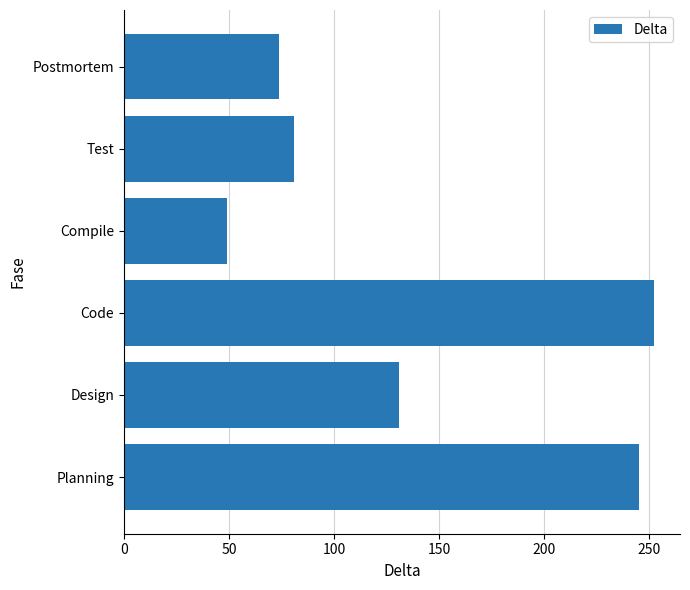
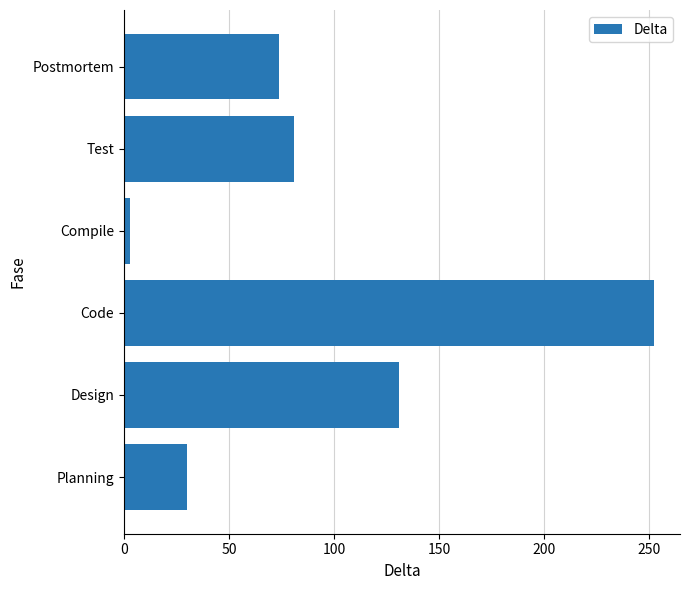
  {
    "Postmortem": 74,
    "Test": 81,
-   "Compile": 49,
+   "Compile": 3,
    "Code": 252,
    "Design": 131,
-   "Planning": 245
+   "Planning": 30
  }
